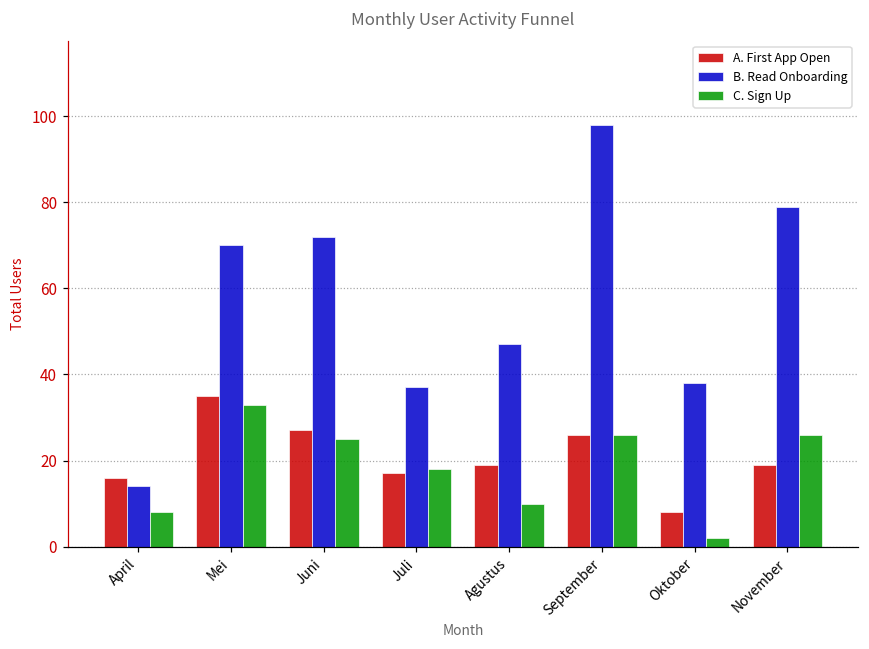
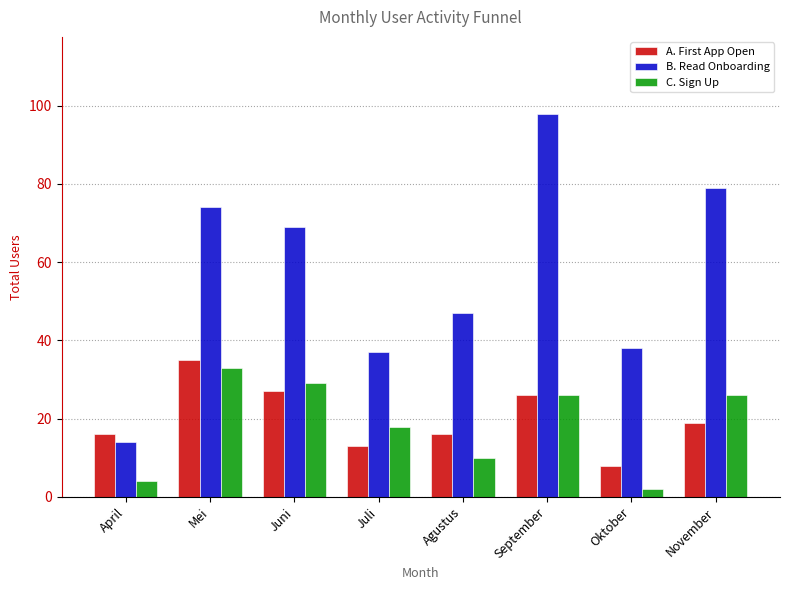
  {
    "A. First App Open": {
      "April": 16,
      "Mei": 35,
      "Juni": 27,
-     "Juli": 17,
-     "Agustus": 19,
+     "Juli": 13,
+     "Agustus": 16,
      "September": 26,
      "Oktober": 8,
      "November": 19
    },
    "B. Read Onboarding": {
      "April": 14,
-     "Mei": 70,
-     "Juni": 72,
+     "Mei": 74,
+     "Juni": 69,
      "Juli": 37,
      "Agustus": 47,
      "September": 98,
      "Oktober": 38,
      "November": 79
    },
    "C. Sign Up": {
-     "April": 8,
+     "April": 4,
      "Mei": 33,
-     "Juni": 25,
+     "Juni": 29,
      "Juli": 18,
      "Agustus": 10,
      "September": 26,
      "Oktober": 2,
      "November": 26
    }
  }
